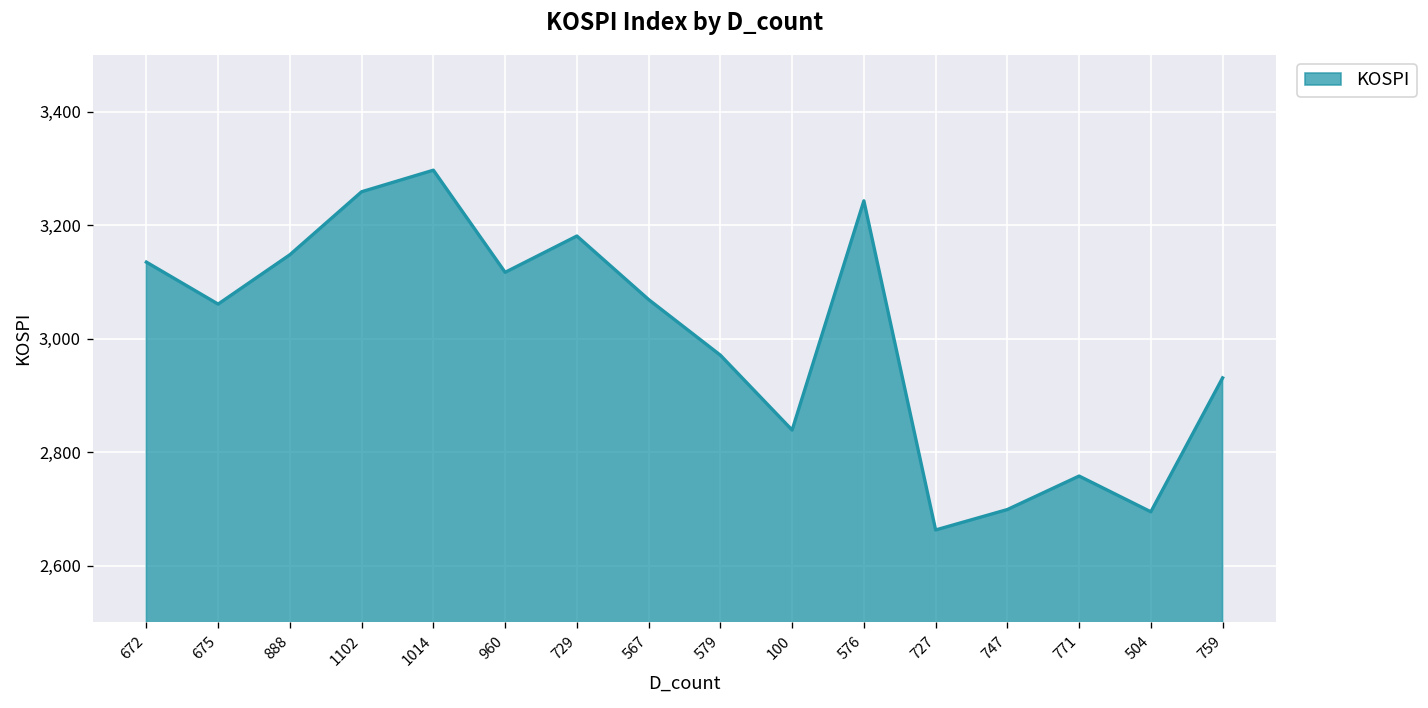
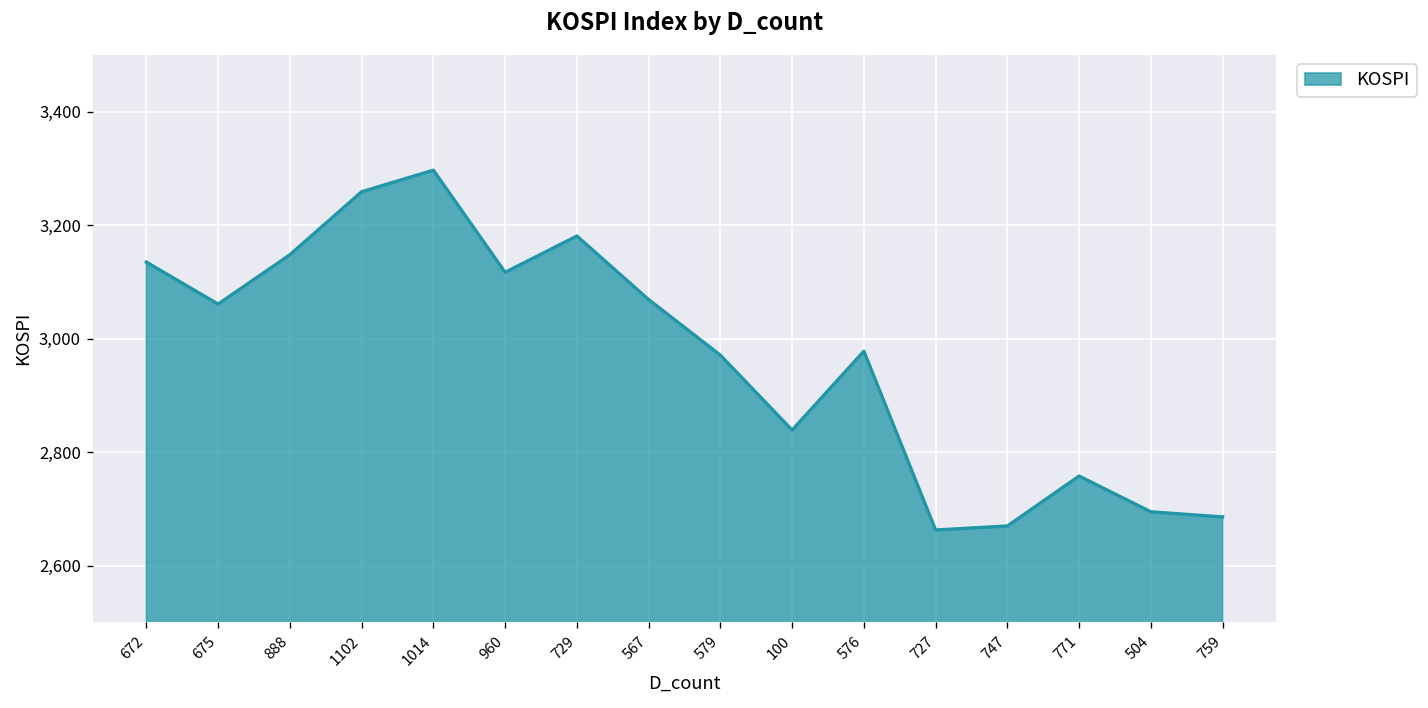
  {
    "672": "3,140",
    "675": "3,060",
    "888": "3,150",
    "1102": "3,260",
    "1014": "3,300",
    "960": "3,120",
    "729": "3,180",
    "567": "3,070",
    "579": "2,970",
    "100": "2,840",
-   "576": "3,240",
+   "576": "2,980",
    "727": "2,660",
-   "747": "2,700",
+   "747": "2,670",
    "771": "2,760",
    "504": "2,700",
-   "759": "2,930"
+   "759": "2,690"
  }
